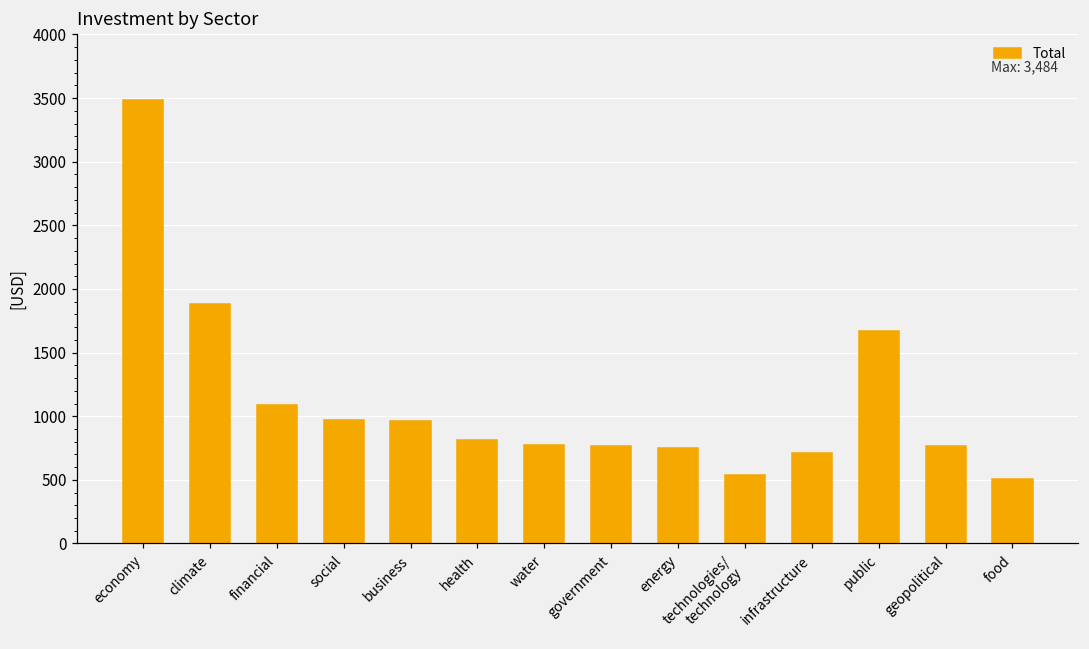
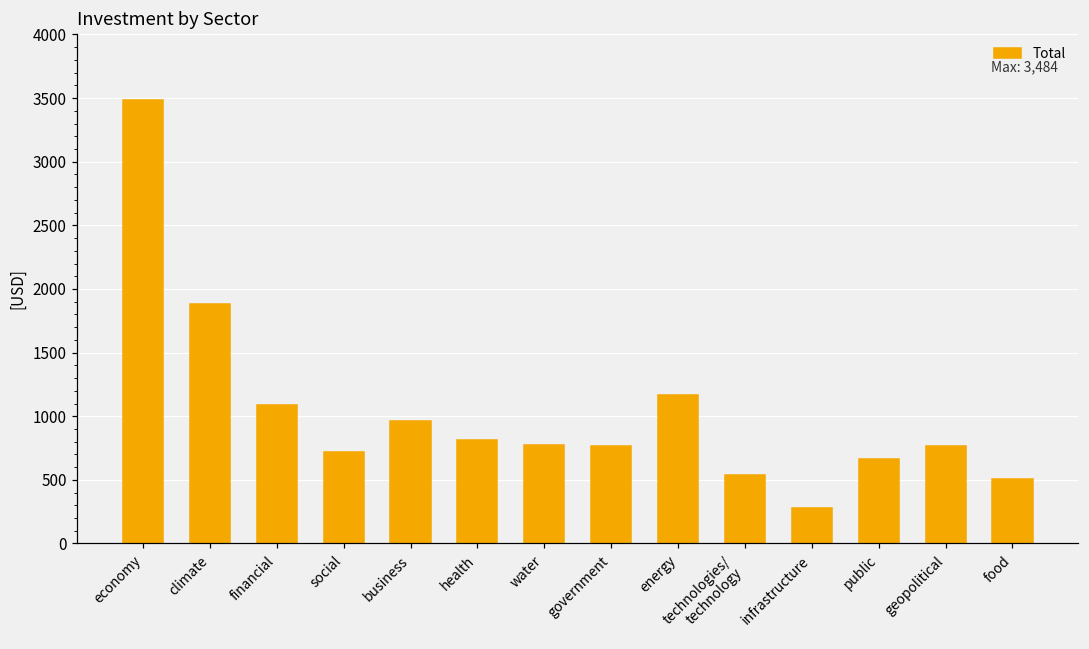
  {
    "economy": 3480,
    "climate": 1880,
    "financial": 1090,
-   "social": 970,
+   "social": 720,
    "business": 960,
    "health": 810,
    "water": 770,
    "government": 770,
-   "energy": 750,
+   "energy": 1160,
    "technologies/ technology": 540,
-   "infrastructure": 710,
-   "public": 1670,
+   "infrastructure": 280,
+   "public": 660,
    "geopolitical": 770,
    "food": 510
  }
